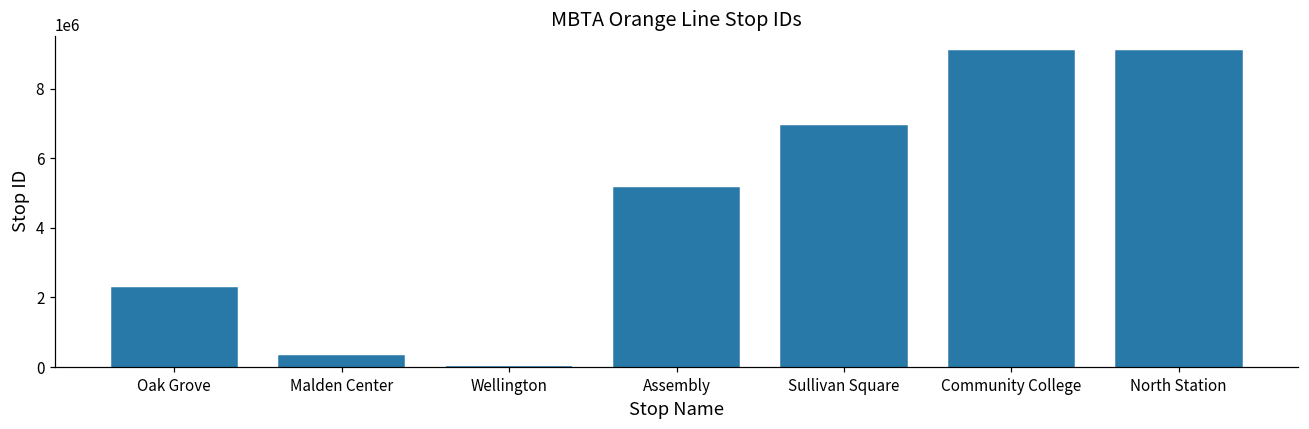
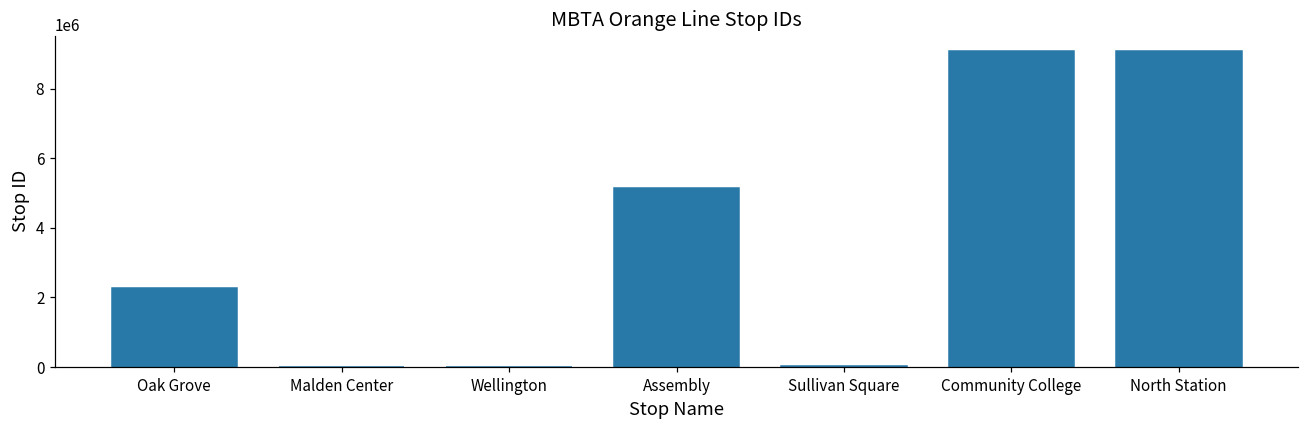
  {
    "Oak Grove": 2300000,
-   "Malden Center": 300000,
+   "Malden Center": 0,
    "Assembly": 5200000,
-   "Sullivan Square": 6900000,
+   "Sullivan Square": 0,
    "Community College": 9100000,
    "North Station": 9100000
  }
